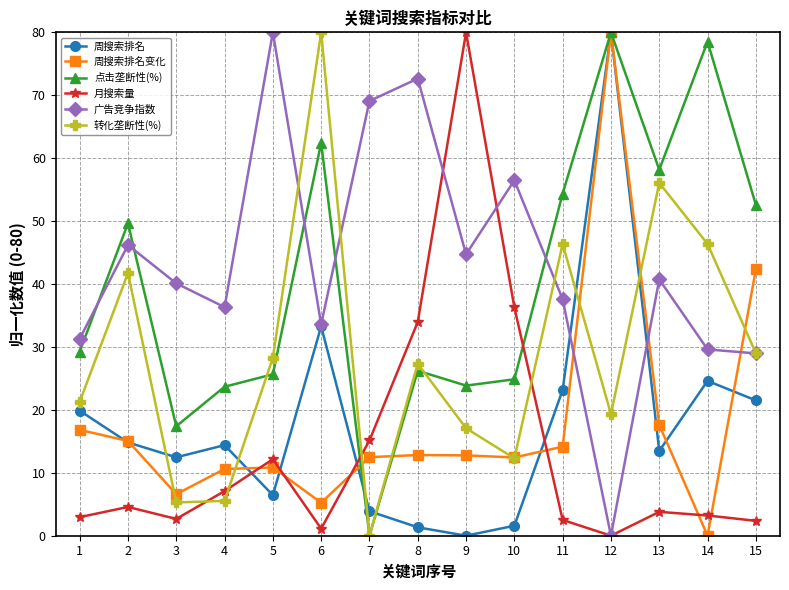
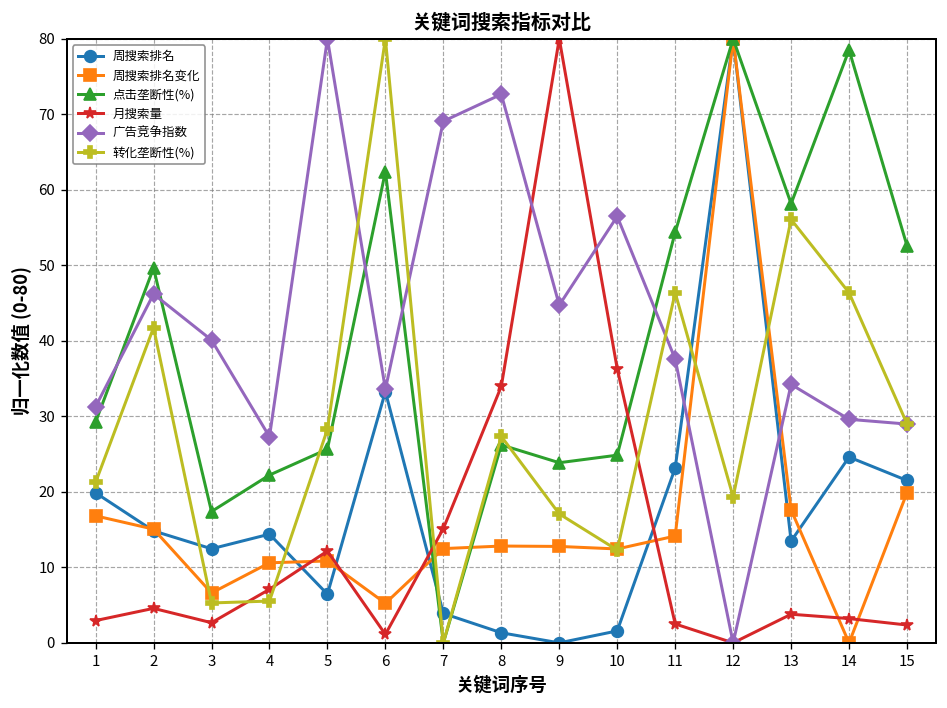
  {
    "周搜索排名": {
      "1": 20,
      "3": 12,
      "4": 14,
      "5": 6,
      "7": 4,
      "8": 1,
      "9": 0,
      "10": 2,
      "11": 23,
      "13": 13,
      "14": 25,
      "15": 22
    },
    "周搜索排名变化": {
      "1": 17,
      "3": 7,
      "4": 11,
      "5": 11,
      "6": 5,
      "7": 12,
      "8": 13,
      "9": 13,
      "11": 14,
      "13": 18,
      "14": 0,
-     "15": 42
+     "15": 20
    },
    "点击垄断性(%)": {
      "1": 29,
      "2": 50,
      "3": 17,
-     "4": 24,
+     "4": 22,
      "5": 26,
      "6": 62,
      "8": 26,
      "9": 24,
      "10": 25,
      "11": 54,
      "13": 58,
      "14": 79,
      "15": 53
    },
    "月搜索量": {
      "1": 3,
      "2": 5,
      "3": 3,
      "4": 7,
      "5": 12,
      "6": 1,
      "7": 15,
      "8": 34,
      "9": 80,
      "10": 36,
      "11": 3,
      "13": 4,
      "14": 3,
      "15": 2
    },
    "广告竞争指数": {
      "1": 31,
      "2": 46,
      "3": 40,
-     "4": 36,
+     "4": 27,
      "5": 80,
      "7": 69,
      "8": 73,
      "9": 45,
      "10": 56,
      "11": 38,
-     "13": 41,
+     "13": 34,
      "14": 30
    },
    "转化垄断性(%)": {
      "1": 21,
      "2": 42,
      "3": 5,
      "4": 6,
      "5": 28,
      "6": 80,
      "8": 27,
      "9": 17,
      "11": 46,
      "12": 19,
      "13": 56,
      "14": 46
    }
  }
